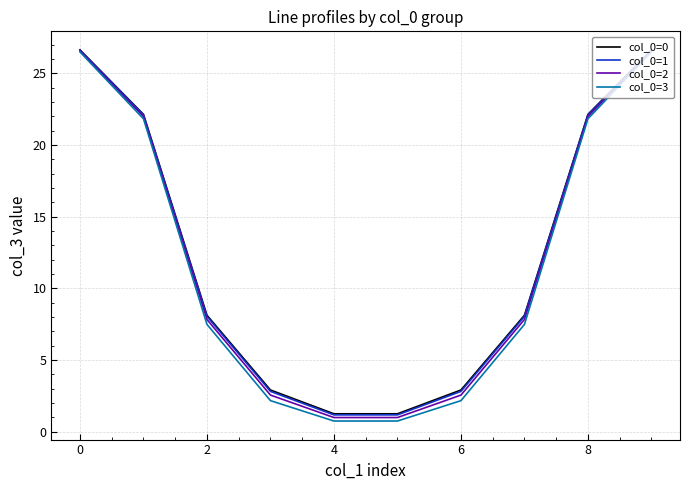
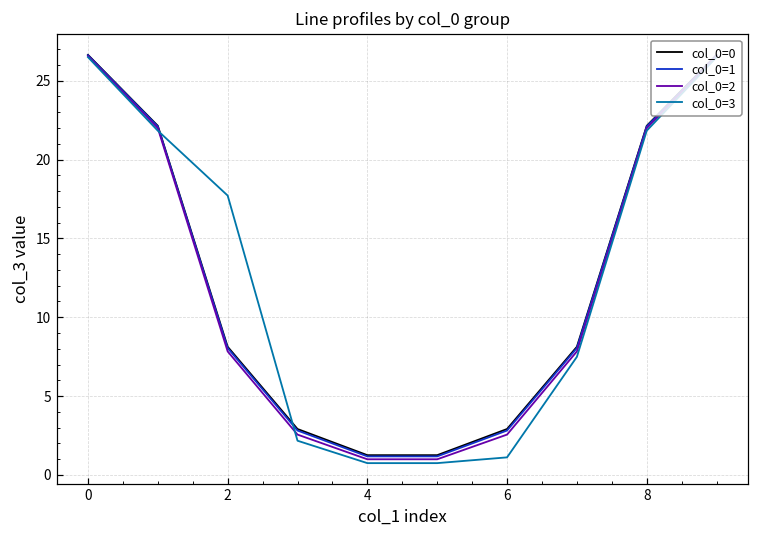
  {
    "col_0=2": {
      "2": 7.8,
      "4": 1.0,
      "6": 2.6
    },
    "col_0=3": {
-     "2": 7.5,
+     "2": 17.7,
      "4": 0.7,
-     "6": 2.2
+     "6": 1.1
    }
  }
